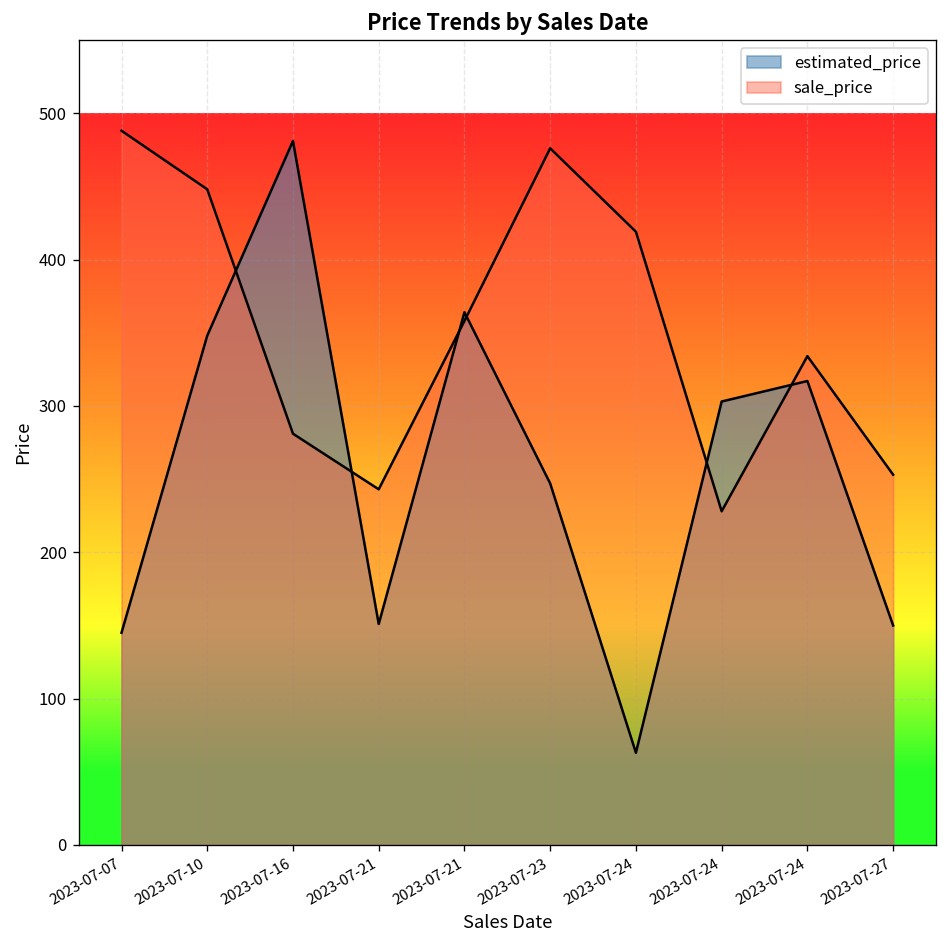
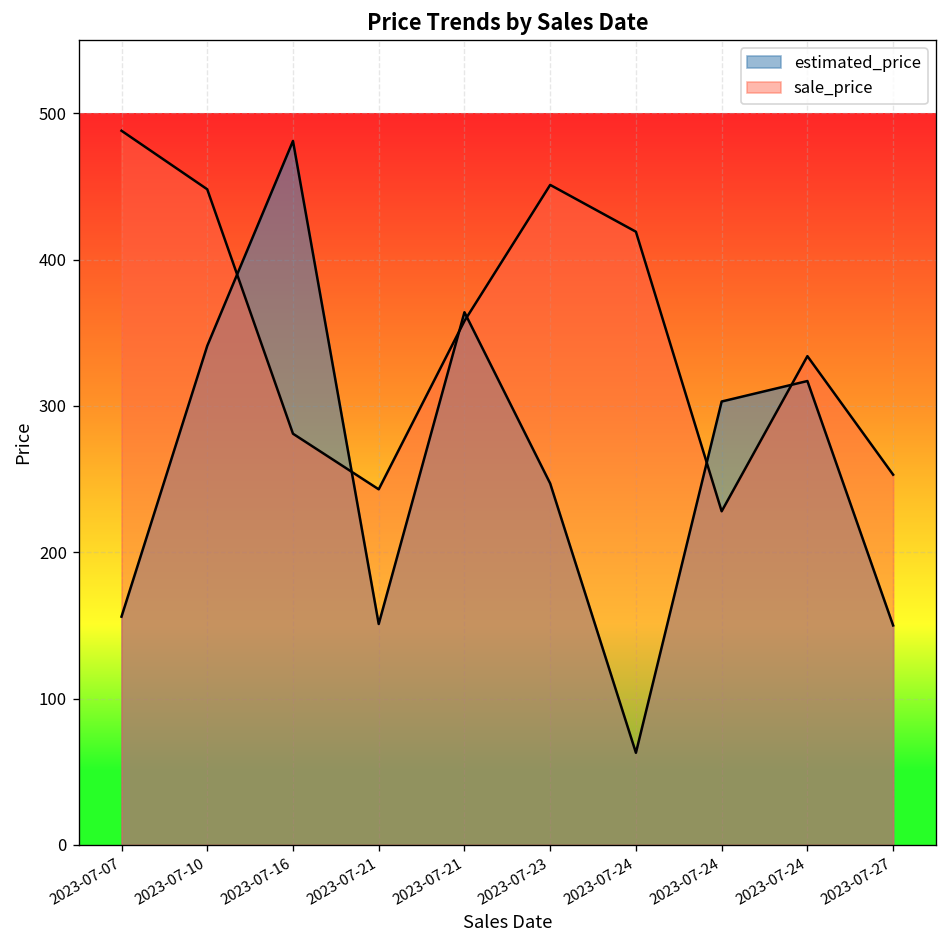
  {
    "estimated_price": {
-     "2023-07-07": 145,
-     "2023-07-10": 348,
+     "2023-07-07": 156,
+     "2023-07-10": 341,
      "2023-07-16": 481,
      "2023-07-23": 247,
      "2023-07-27": 150
    },
    "sale_price": {
      "2023-07-07": 488,
      "2023-07-10": 448,
      "2023-07-16": 281,
-     "2023-07-23": 476,
+     "2023-07-23": 451,
      "2023-07-27": 253
    }
  }
